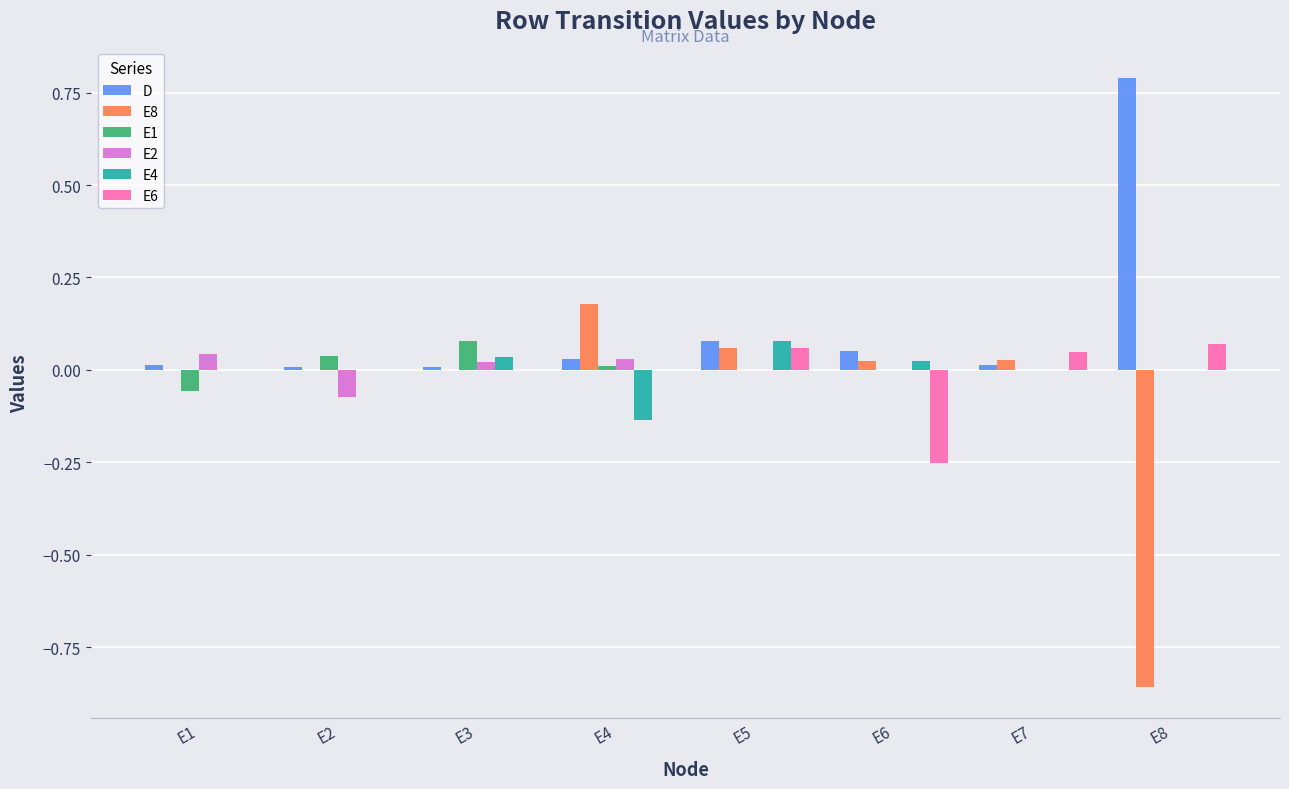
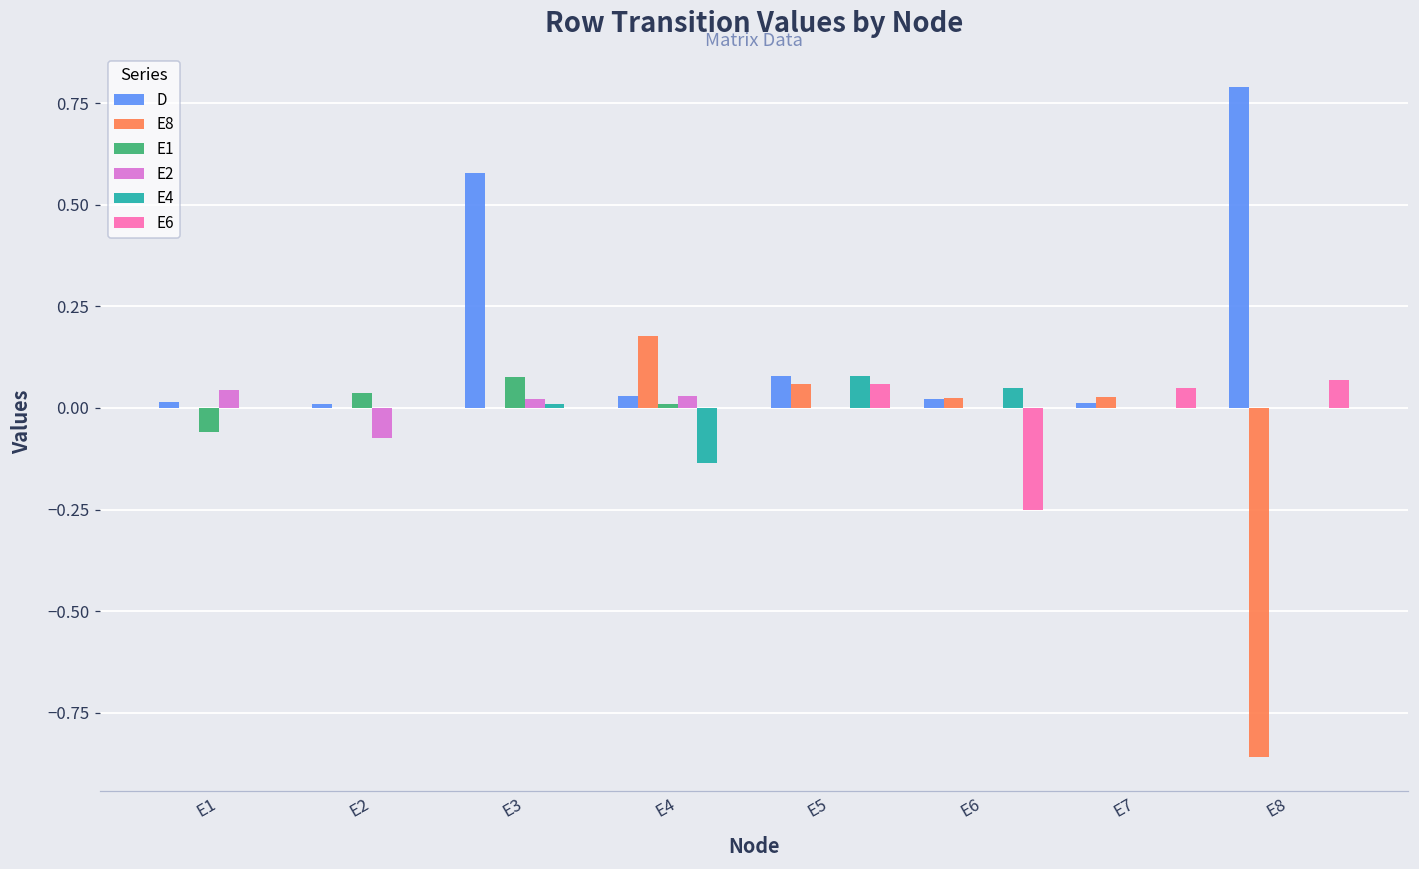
  {
    "D": {
      "E1": 0.01,
      "E2": 0.01,
-     "E3": 0.01,
+     "E3": 0.58,
      "E4": 0.03,
      "E5": 0.08,
-     "E6": 0.05,
+     "E6": 0.02,
      "E7": 0.01,
      "E8": 0.79
    },
    "E8": {
      "E1": 0.00,
      "E2": 0.00,
      "E3": 0.00,
      "E4": 0.18,
      "E5": 0.06,
      "E6": 0.03,
      "E7": 0.03,
      "E8": -0.86
    },
    "E1": {
      "E1": -0.06,
      "E2": 0.04,
      "E3": 0.08,
      "E4": 0.01,
      "E5": 0.00,
      "E6": 0.00,
      "E7": 0.00,
      "E8": 0.00
    },
    "E4": {
      "E1": 0.00,
      "E2": 0.00,
-     "E3": 0.04,
+     "E3": 0.01,
      "E4": -0.13,
      "E5": 0.08,
-     "E6": 0.02,
+     "E6": 0.05,
      "E7": 0.00,
      "E8": 0.00
    }
  }
